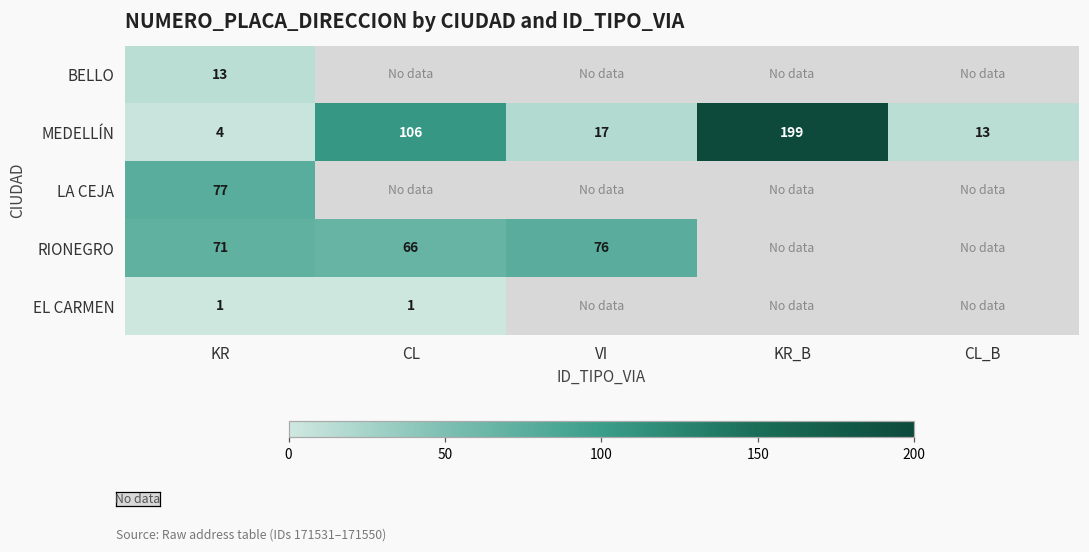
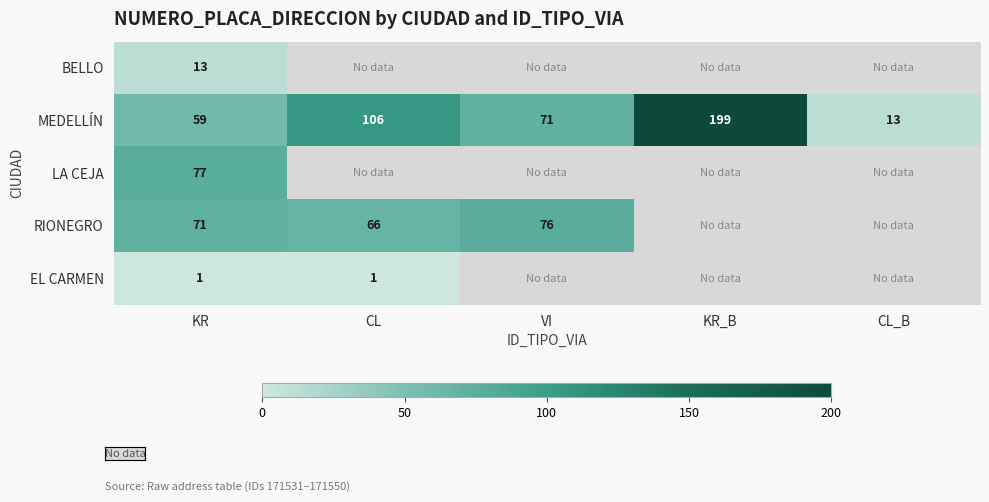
  {
    "BELLO": {
      "KR": 13
    },
    "MEDELLÍN": {
-     "KR": 4,
+     "KR": 59,
      "CL": 106,
-     "VI": 17,
+     "VI": 71,
      "KR_B": 199,
      "CL_B": 13
    },
    "LA CEJA": {
      "KR": 77
    },
    "RIONEGRO": {
      "KR": 71,
      "CL": 66,
      "VI": 76
    },
    "EL CARMEN": {
      "KR": 1,
      "CL": 1
    }
  }
